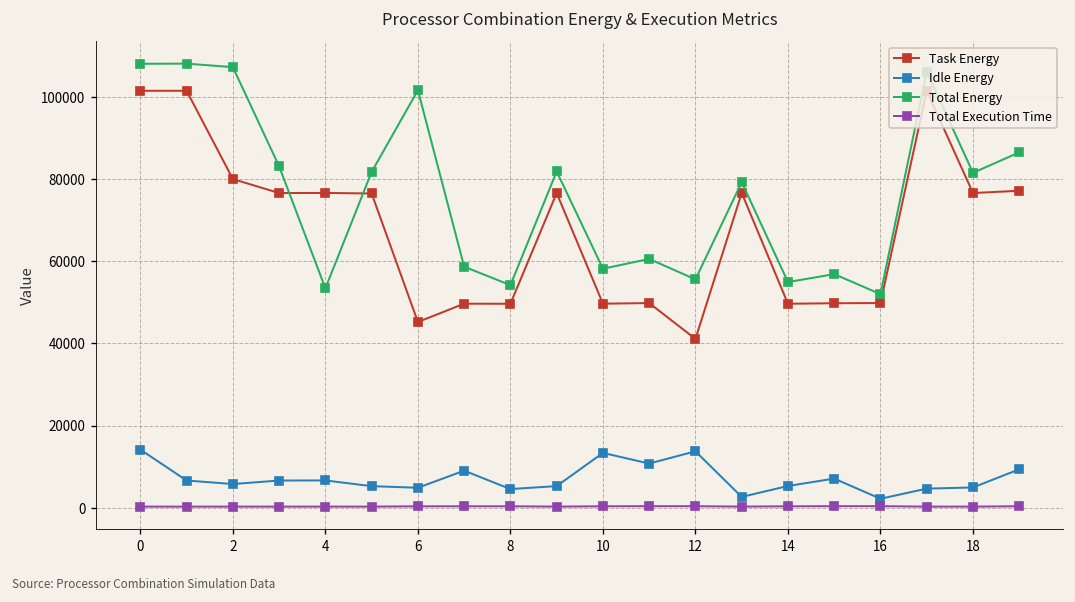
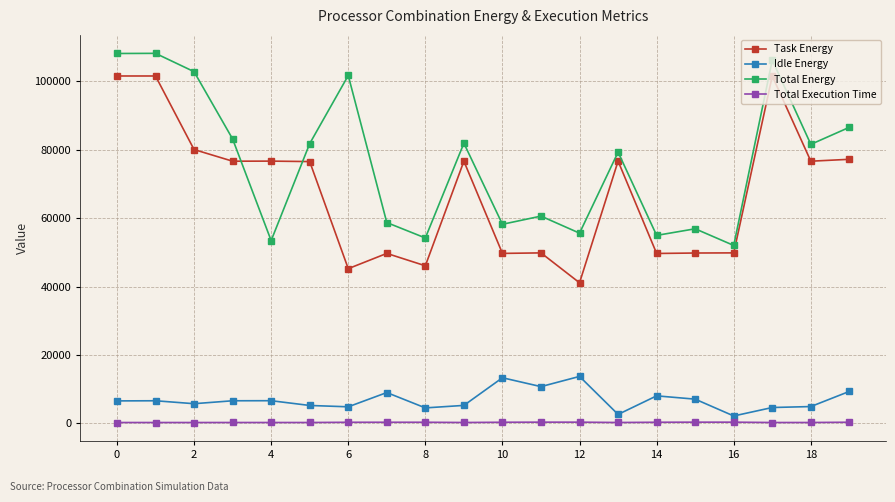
  {
    "Task Energy": {
      "0": 102000,
      "2": 80000,
      "4": 77000,
      "6": 45000,
-     "8": 50000,
+     "8": 46000,
      "10": 50000,
      "12": 41000,
      "14": 50000,
      "16": 50000,
      "18": 77000
    },
    "Idle Energy": {
-     "0": 14000,
+     "0": 7000,
      "2": 6000,
      "4": 7000,
      "6": 5000,
      "8": 5000,
      "10": 13000,
      "12": 14000,
-     "14": 5000,
+     "14": 8000,
      "16": 2000,
      "18": 5000
    },
    "Total Energy": {
      "0": 108000,
-     "2": 107000,
+     "2": 103000,
      "4": 53000,
      "6": 102000,
      "8": 54000,
      "10": 58000,
      "12": 56000,
      "14": 55000,
      "16": 52000,
      "18": 82000
    },
    "Total Execution Time": {
      "0": 0,
      "2": 0,
      "4": 0,
      "6": 0,
      "8": 0,
      "10": 0,
      "12": 0,
      "14": 0,
      "16": 0,
      "18": 0
    }
  }
